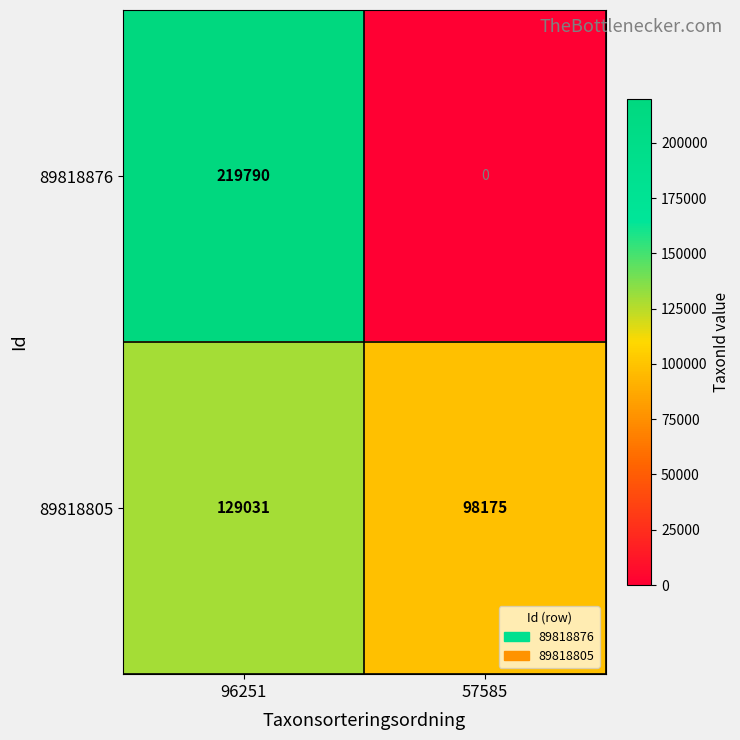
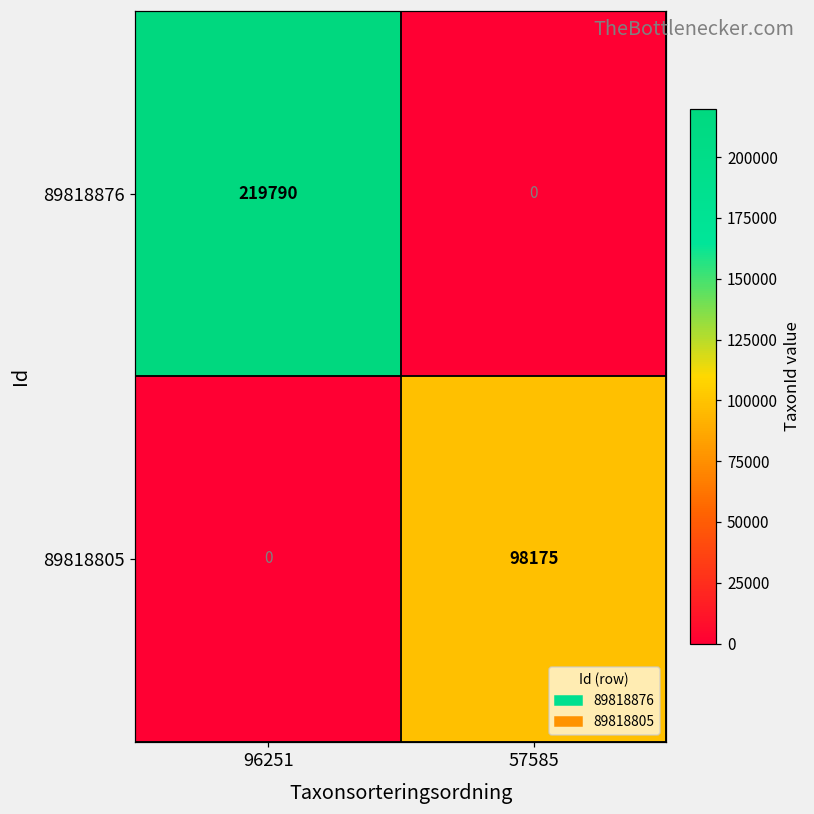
  {
    "89818876": {
      "96251": 219790,
      "57585": 0
    },
    "89818805": {
-     "96251": 129031,
+     "96251": 0,
      "57585": 98175
    }
  }
